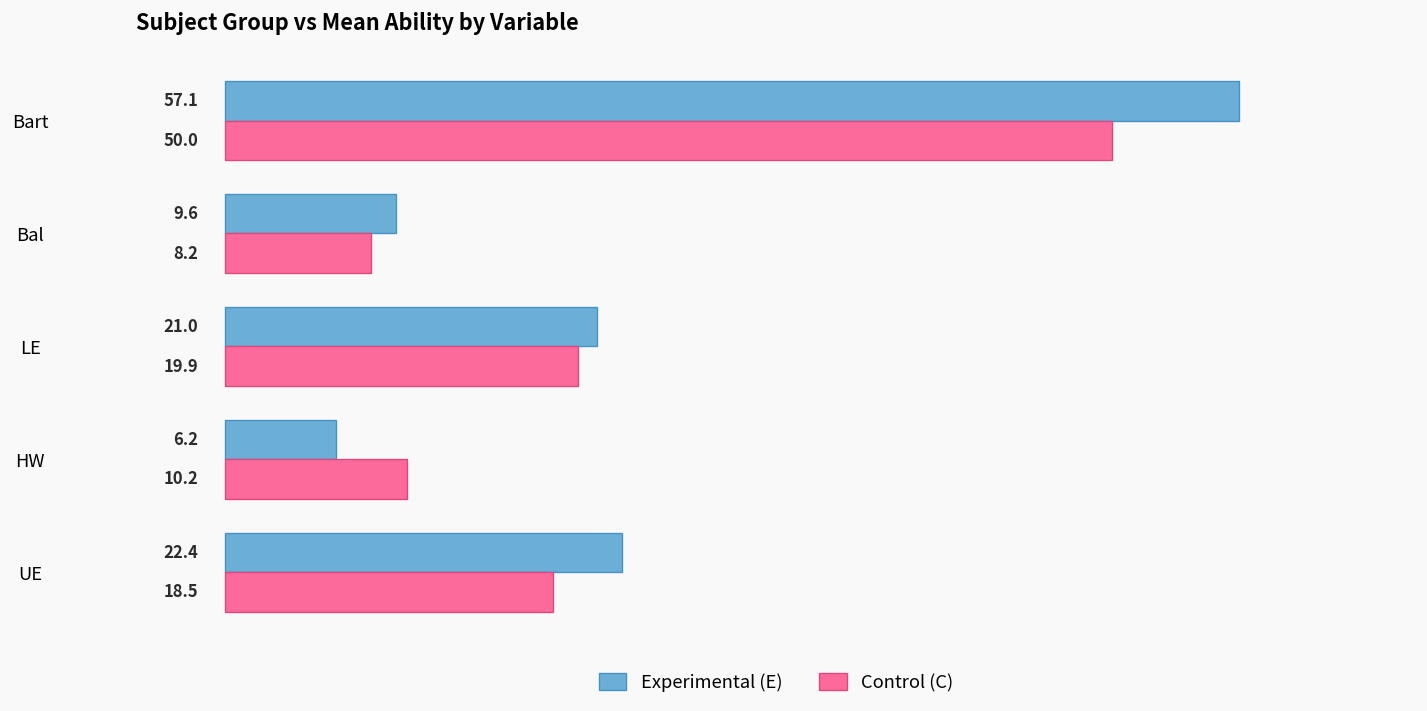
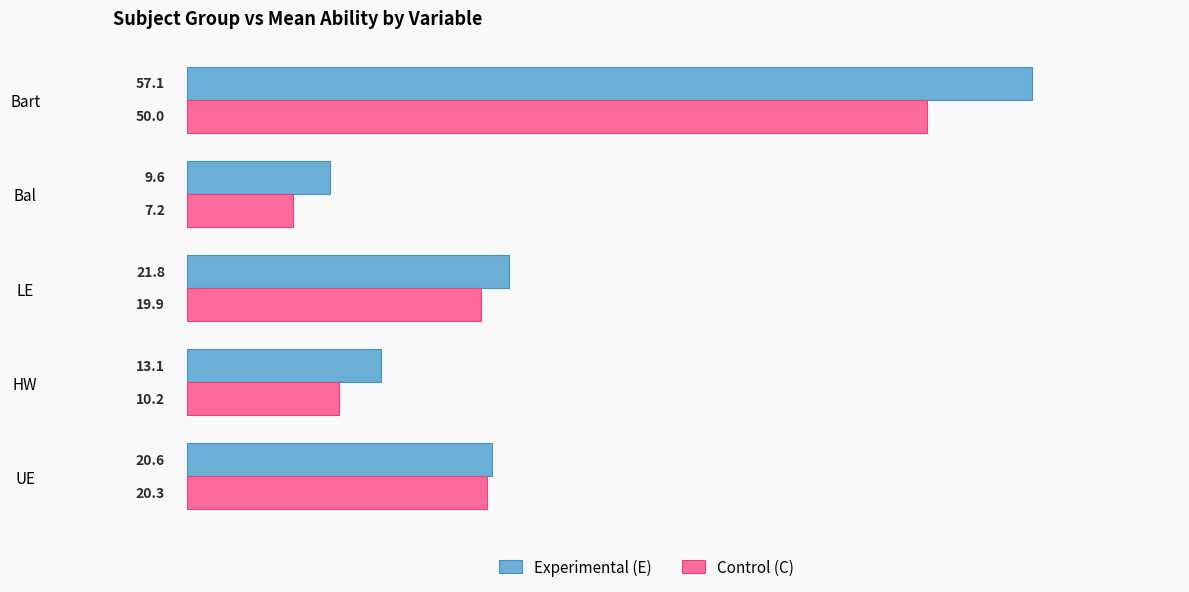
  {
    "Experimental (E)": {
-     "LE": 21.0,
-     "HW": 6.2,
-     "UE": 22.4
+     "LE": 21.8,
+     "HW": 13.1,
+     "UE": 20.6
    },
    "Control (C)": {
-     "Bal": 8.2,
-     "UE": 18.5
+     "Bal": 7.2,
+     "UE": 20.3
    }
  }
